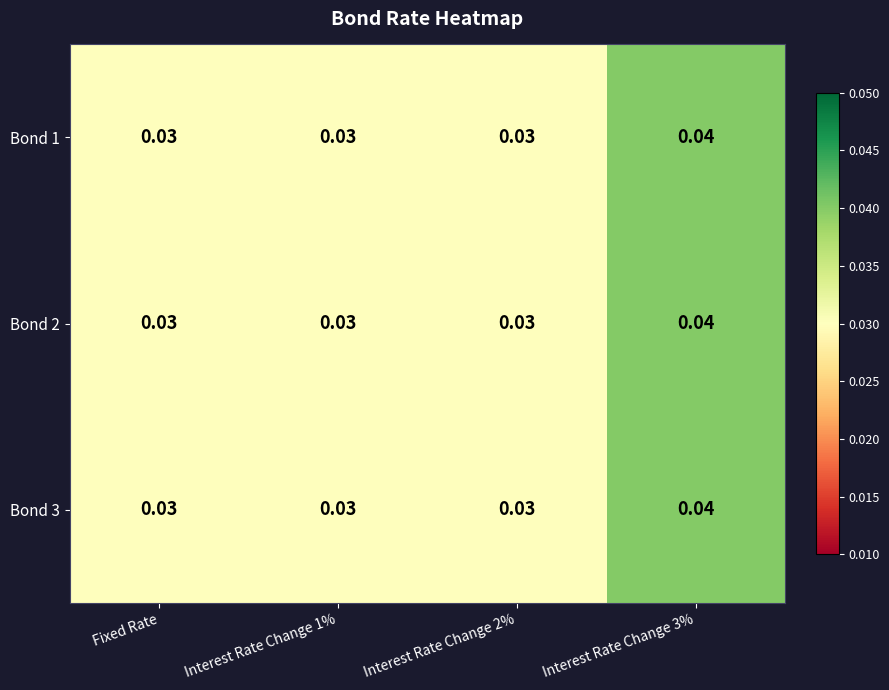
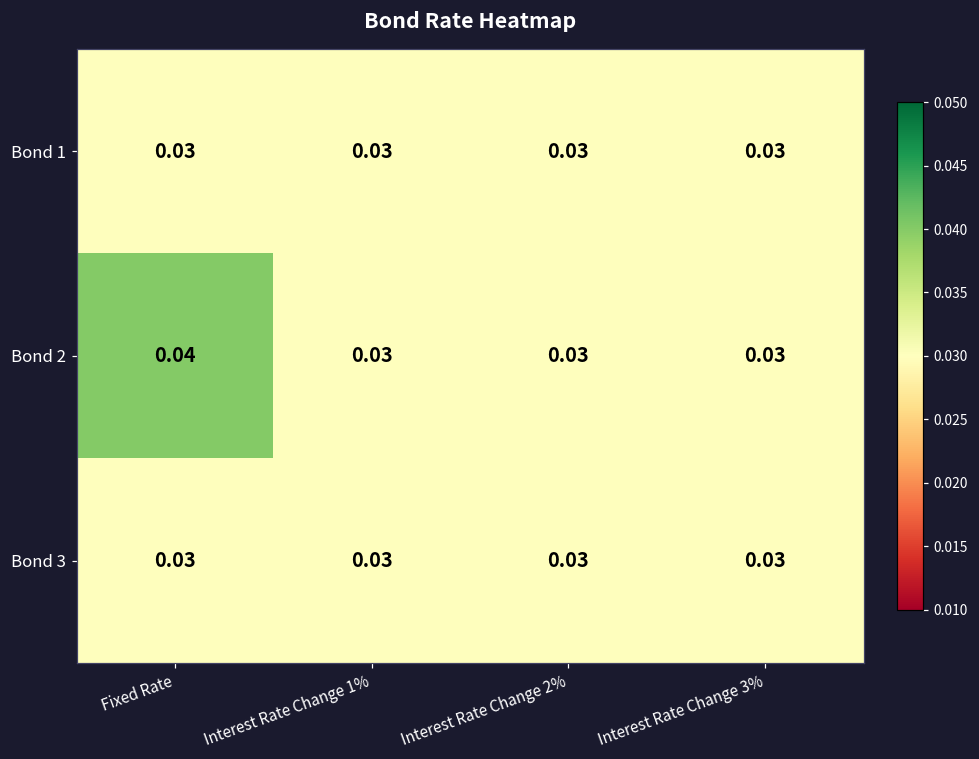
  {
    "Bond 1": {
      "Fixed Rate": 0.03,
      "Interest Rate Change 1%": 0.03,
      "Interest Rate Change 2%": 0.03,
-     "Interest Rate Change 3%": 0.04
+     "Interest Rate Change 3%": 0.03
    },
    "Bond 2": {
-     "Fixed Rate": 0.03,
+     "Fixed Rate": 0.04,
      "Interest Rate Change 1%": 0.03,
      "Interest Rate Change 2%": 0.03,
-     "Interest Rate Change 3%": 0.04
+     "Interest Rate Change 3%": 0.03
    },
    "Bond 3": {
      "Fixed Rate": 0.03,
      "Interest Rate Change 1%": 0.03,
      "Interest Rate Change 2%": 0.03,
-     "Interest Rate Change 3%": 0.04
+     "Interest Rate Change 3%": 0.03
    }
  }
